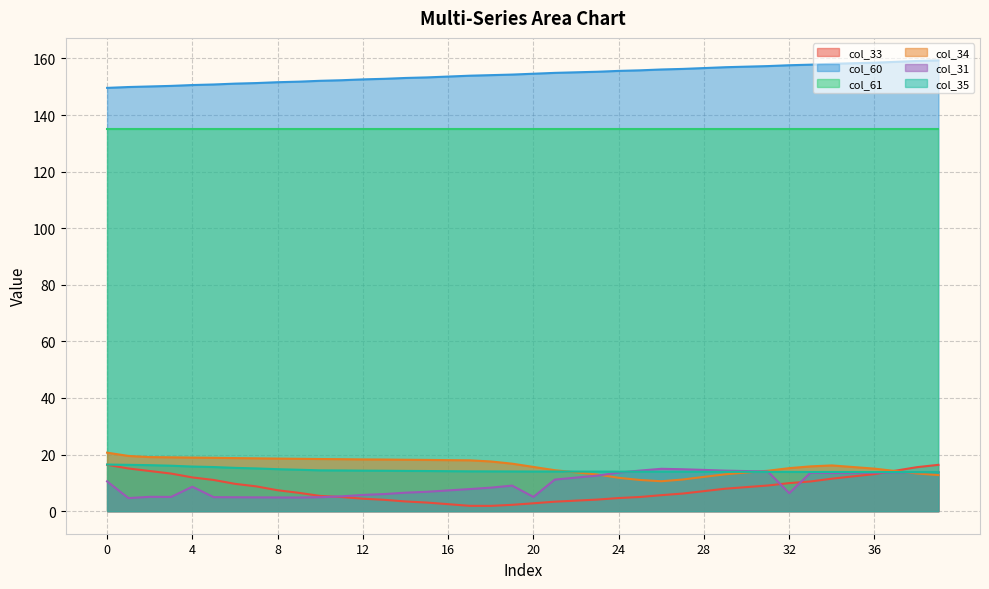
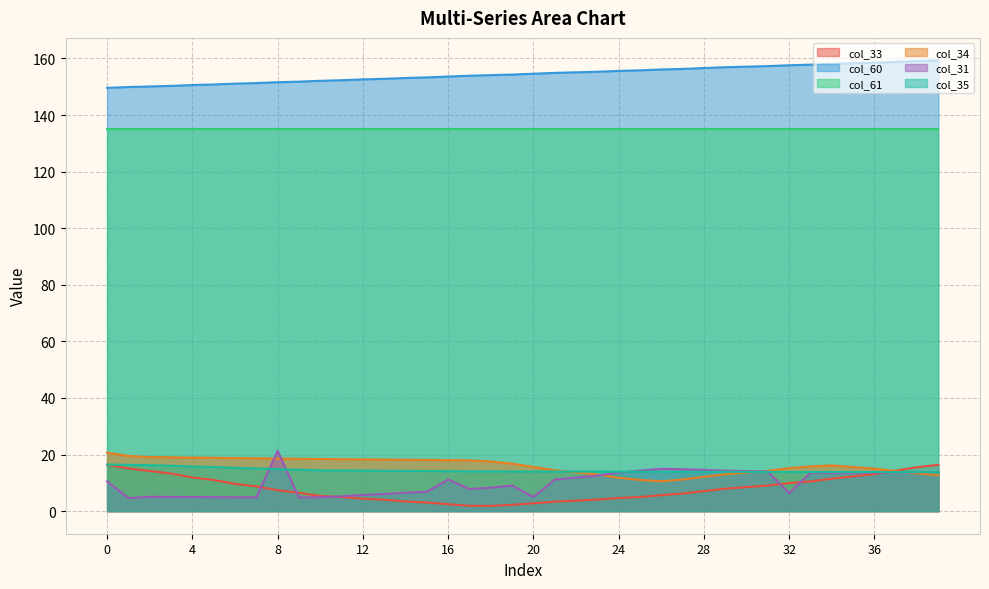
  {
    "col_31": {
      "0": 11,
-     "4": 9,
-     "8": 5,
+     "4": 5,
+     "8": 21,
      "12": 6,
-     "16": 7,
+     "16": 11,
      "20": 5,
      "32": 6
    }
  }
